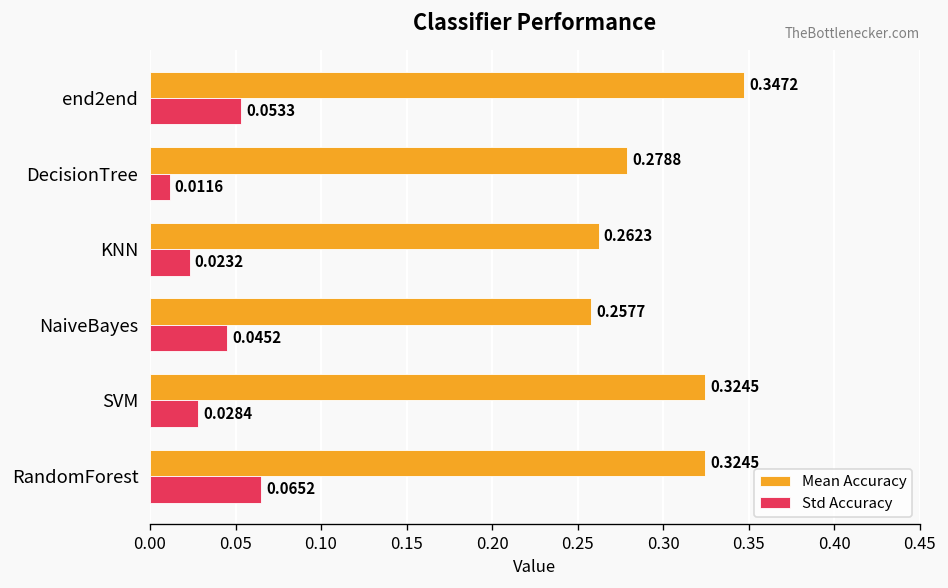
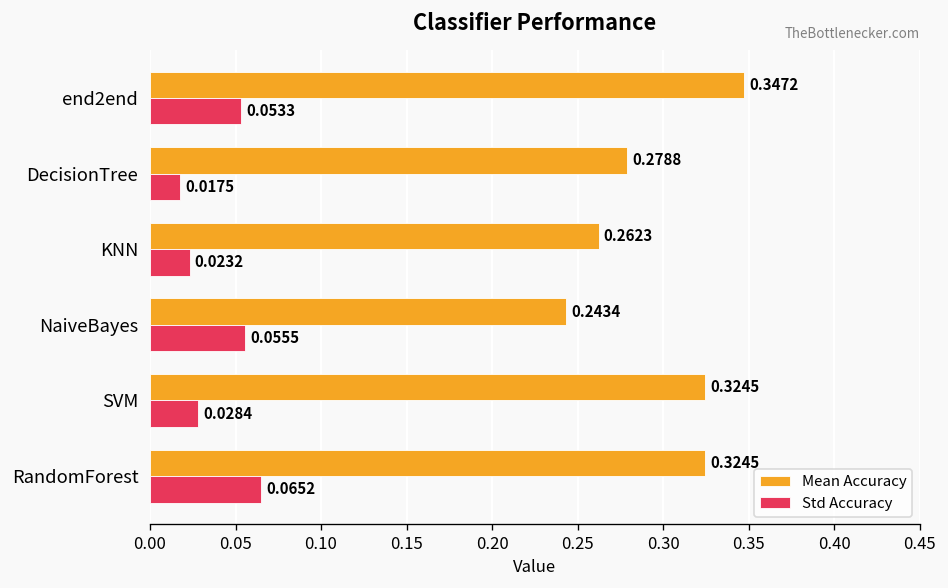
  {
    "Mean Accuracy": {
      "end2end": 0.3472,
      "DecisionTree": 0.2788,
      "KNN": 0.2623,
-     "NaiveBayes": 0.2577,
+     "NaiveBayes": 0.2434,
      "SVM": 0.3245
    },
    "Std Accuracy": {
      "end2end": 0.0533,
-     "DecisionTree": 0.0116,
+     "DecisionTree": 0.0175,
      "KNN": 0.0232,
-     "NaiveBayes": 0.0452,
+     "NaiveBayes": 0.0555,
      "SVM": 0.0284,
      "RandomForest": 0.0652
    }
  }
